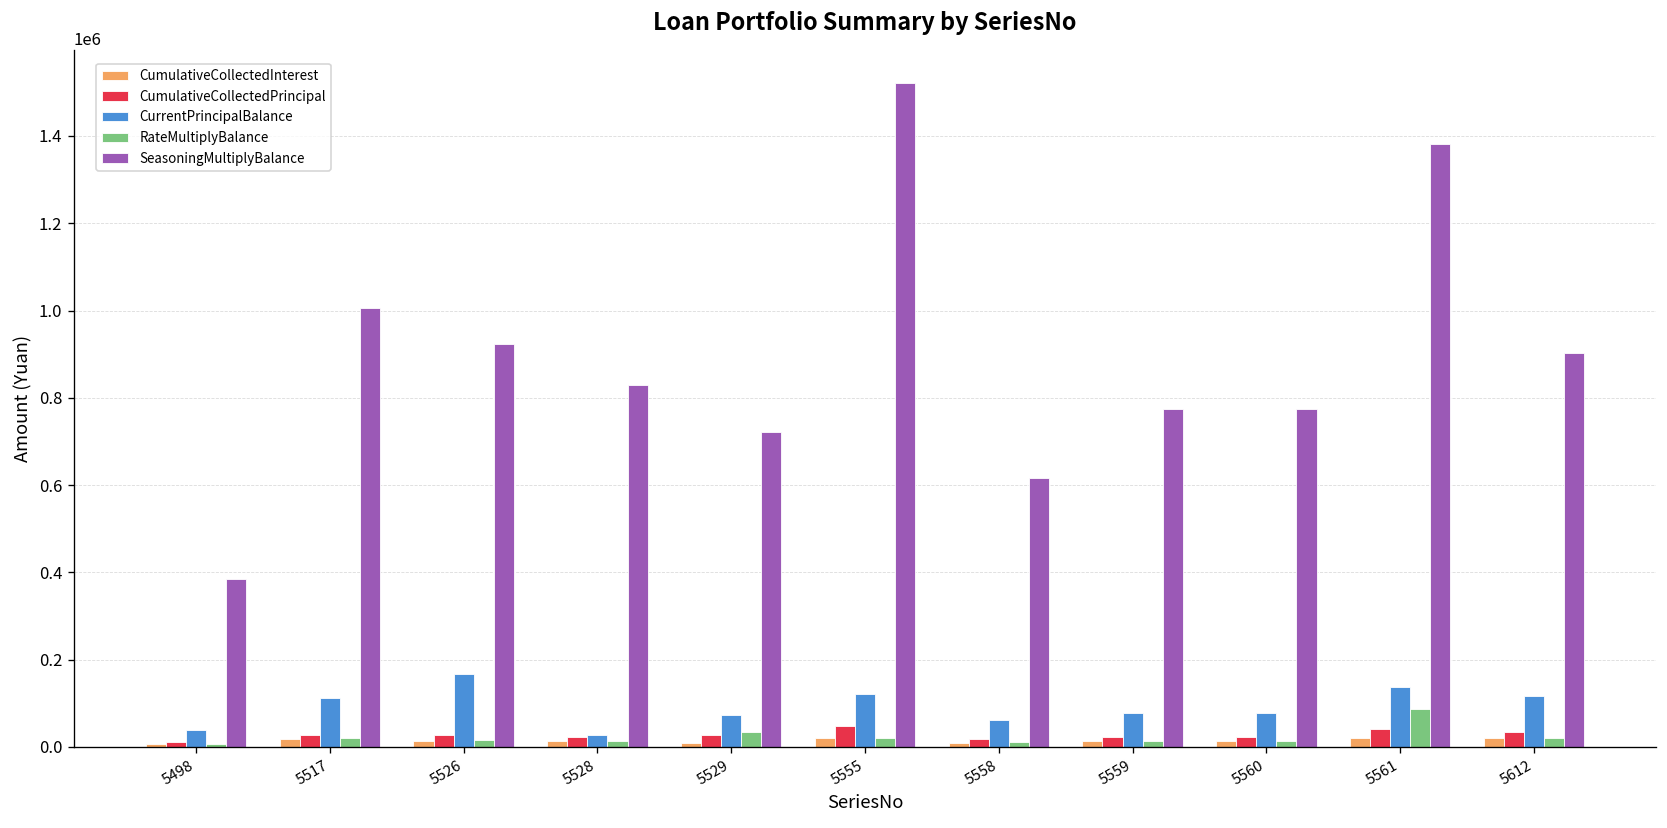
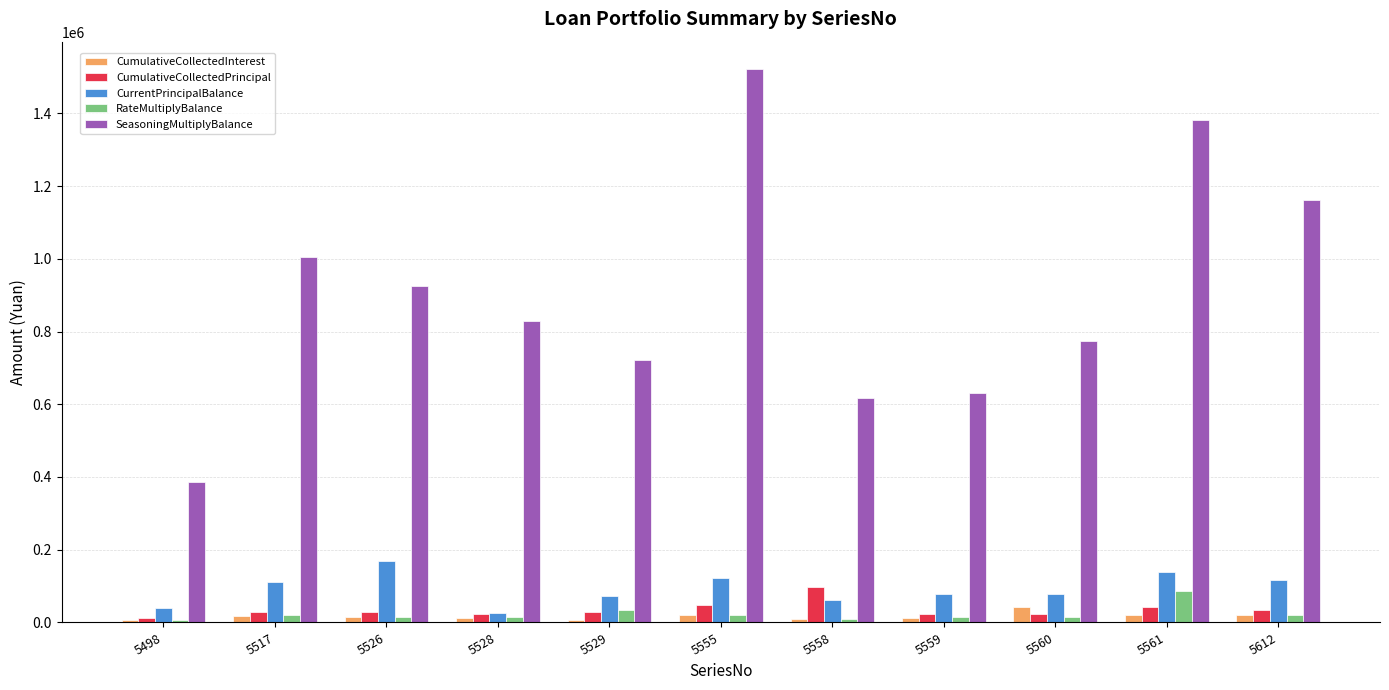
  {
    "CumulativeCollectedInterest": {
      "5517": 20000,
      "5526": 10000,
      "5528": 10000,
      "5529": 10000,
      "5555": 20000,
      "5558": 10000,
      "5559": 10000,
-     "5560": 10000,
+     "5560": 40000,
      "5561": 20000,
      "5612": 20000
    },
    "CumulativeCollectedPrincipal": {
      "5498": 10000,
      "5517": 30000,
      "5526": 30000,
      "5528": 20000,
      "5529": 30000,
      "5555": 50000,
-     "5558": 20000,
+     "5558": 100000,
      "5559": 20000,
      "5560": 20000,
      "5561": 40000,
      "5612": 30000
    },
    "CurrentPrincipalBalance": {
      "5498": 40000,
      "5517": 110000,
      "5526": 170000,
      "5528": 30000,
      "5529": 70000,
      "5555": 120000,
      "5558": 60000,
      "5559": 80000,
      "5560": 80000,
      "5561": 140000,
      "5612": 120000
    },
    "RateMultiplyBalance": {
      "5517": 20000,
      "5526": 20000,
      "5528": 10000,
      "5529": 30000,
      "5555": 20000,
      "5558": 10000,
      "5559": 10000,
      "5560": 10000,
      "5561": 90000,
      "5612": 20000
    },
    "SeasoningMultiplyBalance": {
      "5498": 390000,
      "5517": 1010000,
      "5526": 920000,
      "5528": 830000,
      "5529": 720000,
      "5555": 1520000,
      "5558": 620000,
-     "5559": 770000,
+     "5559": 630000,
      "5560": 770000,
      "5561": 1380000,
-     "5612": 900000
+     "5612": 1160000
    }
  }
